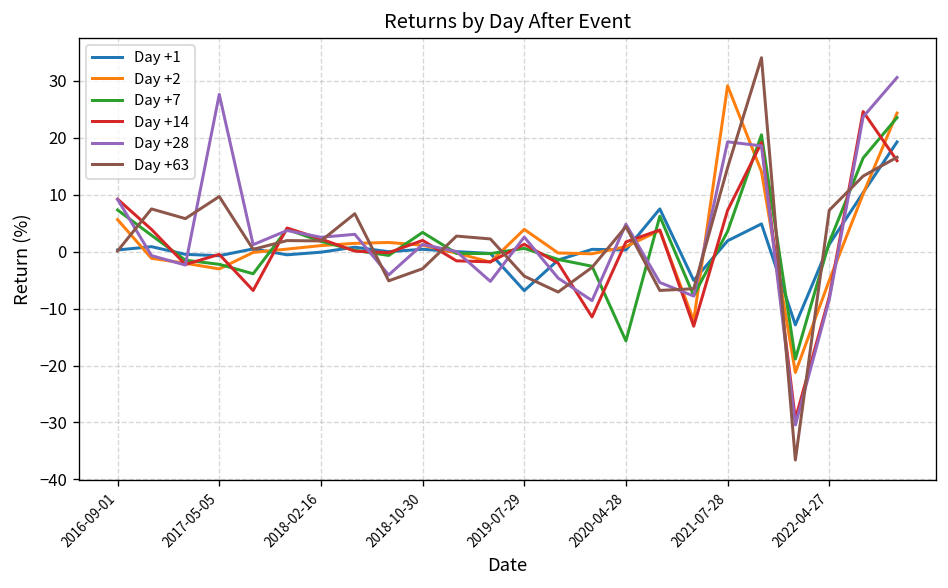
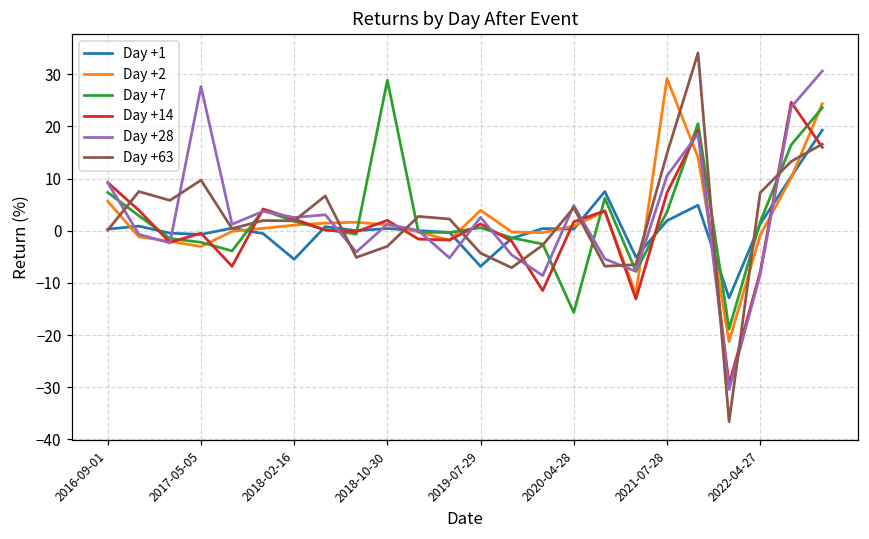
  {
    "Day +1": {
-     "2018-02-16": 0,
+     "2018-02-16": -5,
      "2018-10-30": 0,
      "2019-07-29": -7,
      "2020-04-28": 0,
      "2021-07-28": 2
    },
    "Day +2": {
      "2016-09-01": 6,
      "2017-05-05": -3,
      "2018-02-16": 1,
      "2019-07-29": 4,
      "2020-04-28": 1,
      "2021-07-28": 29,
-     "2022-04-27": -5
+     "2022-04-27": -1
    },
    "Day +7": {
      "2016-09-01": 7,
      "2017-05-05": -2,
-     "2018-10-30": 3,
+     "2018-10-30": 29,
      "2019-07-29": 1,
      "2020-04-28": -16,
      "2021-07-28": 4
    },
    "Day +14": {
      "2018-10-30": 2,
      "2019-07-29": 1,
      "2020-04-28": 2,
      "2021-07-28": 7
    },
    "Day +28": {
      "2017-05-05": 28,
      "2019-07-29": 3,
-     "2021-07-28": 19
+     "2021-07-28": 11
    },
    "Day +63": {
      "2017-05-05": 10,
      "2018-10-30": -3,
      "2019-07-29": -4,
      "2021-07-28": 15,
      "2022-04-27": 7
    }
  }
